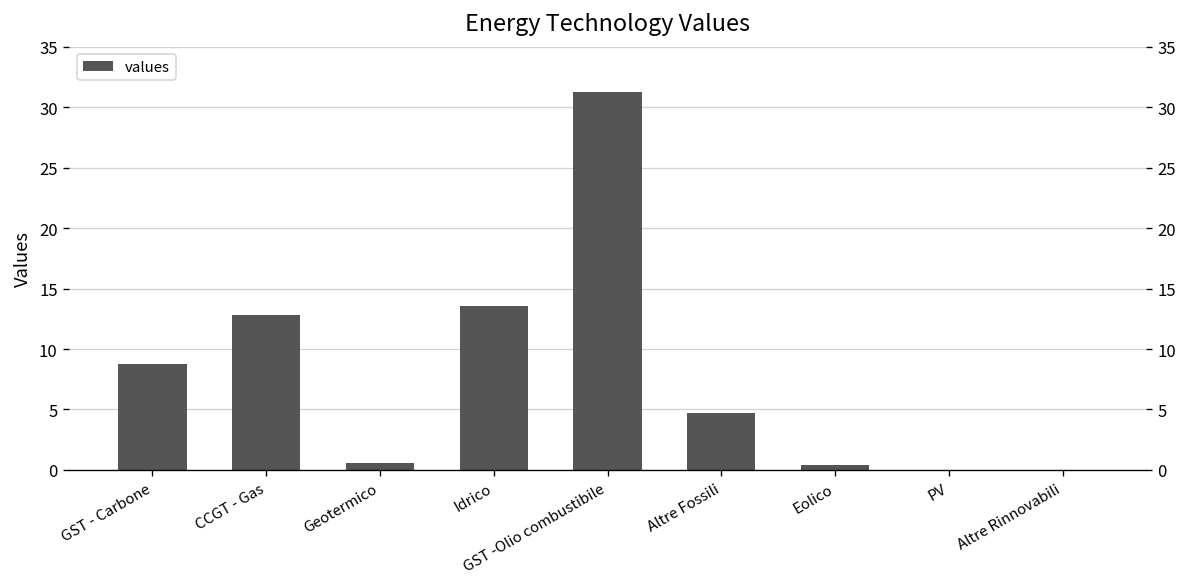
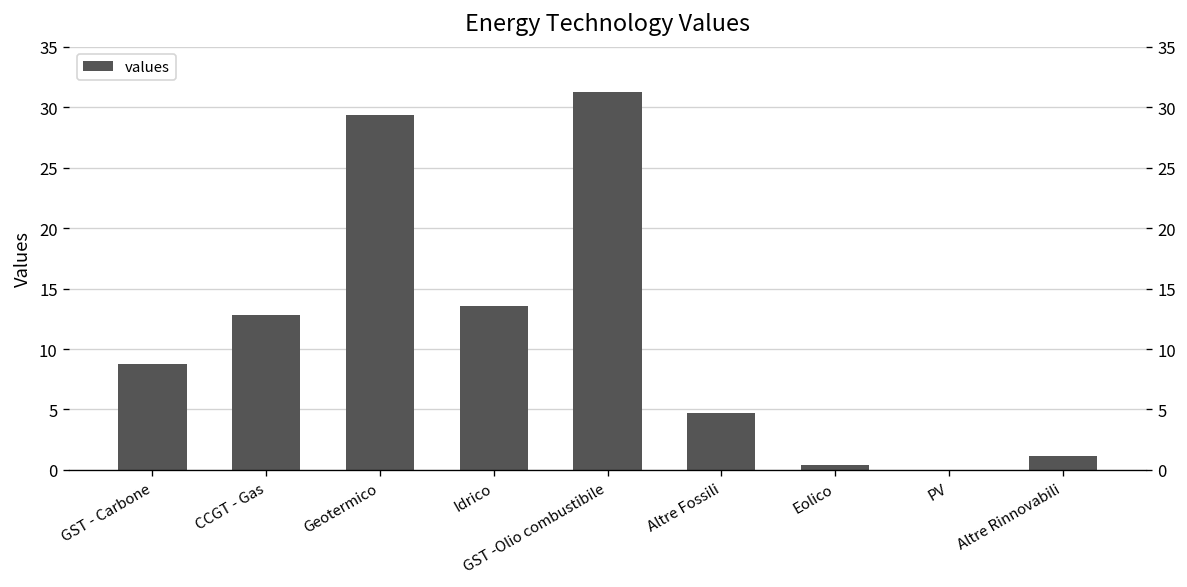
  {
    "GST - Carbone": 8.8,
    "CCGT - Gas": 12.9,
-   "Geotermico": 0.6,
+   "Geotermico": 29.4,
    "Idrico": 13.5,
    "GST -Olio combustibile": 31.3,
    "Altre Fossili": 4.7,
    "Eolico": 0.4,
-   "Altre Rinnovabili": 0.0
+   "Altre Rinnovabili": 1.2
  }
